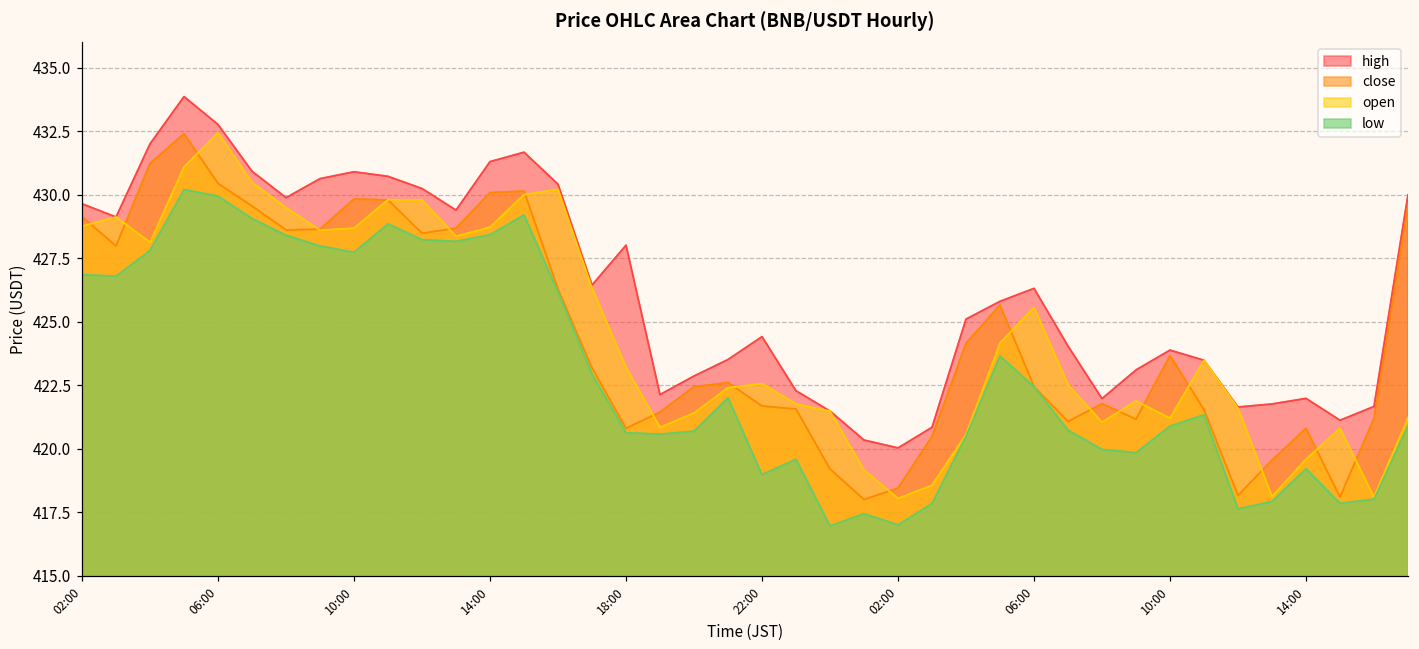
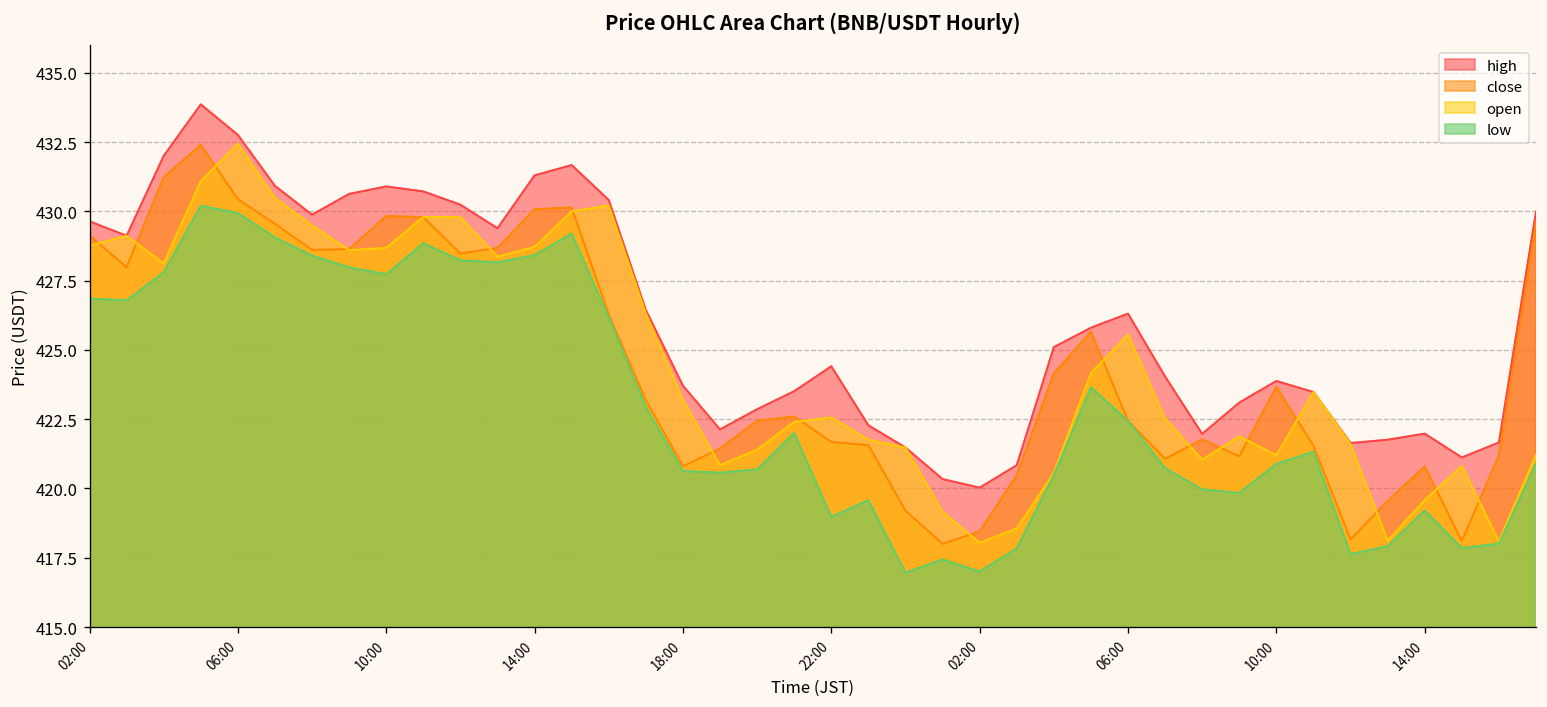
  {
    "high": {
-     "18:00": 428.0,
+     "18:00": 423.7,
      "22:00": 424.4
    },
    "low": {
      "18:00": 420.6,
      "22:00": 419.0
    }
  }
